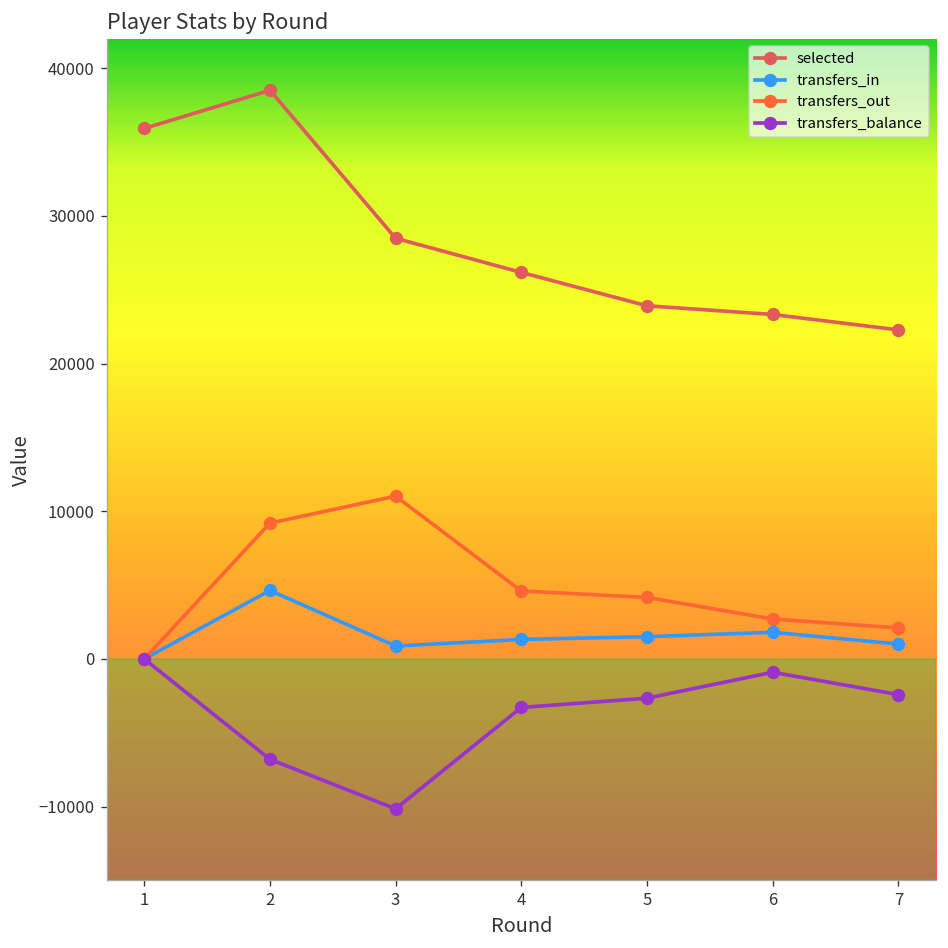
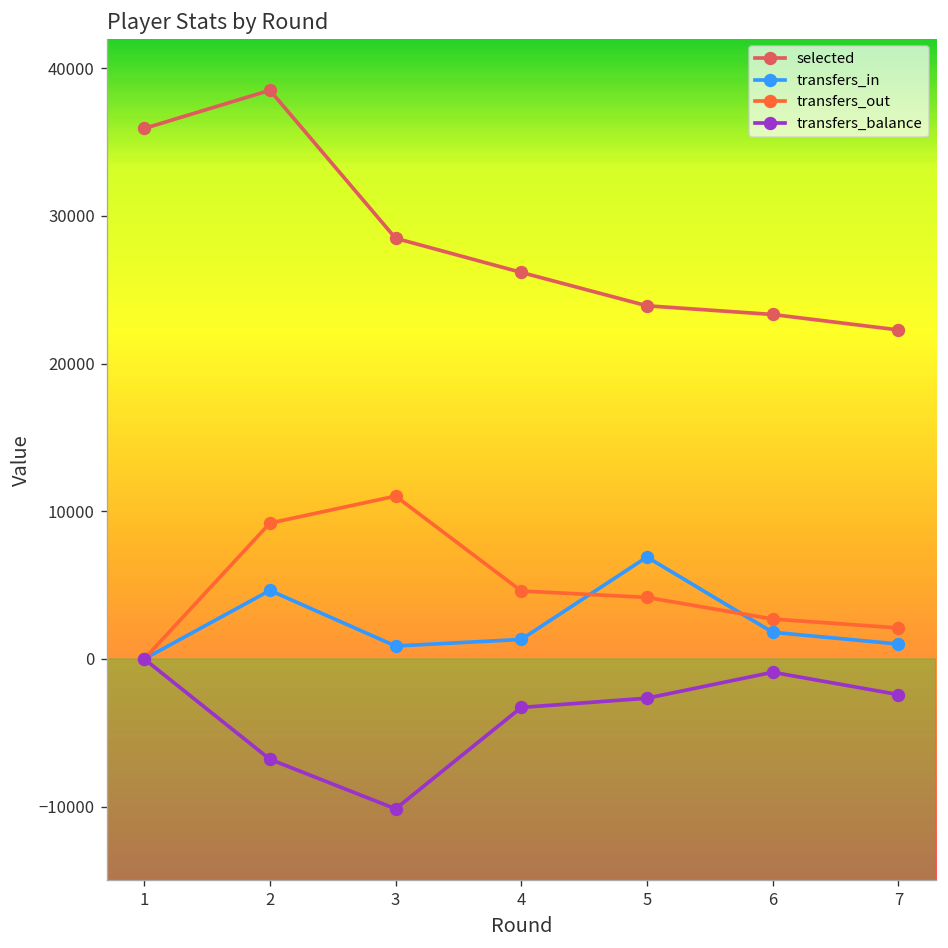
  {
    "transfers_in": {
      "2": 4600,
      "3": 900,
      "4": 1300,
-     "5": 1500,
+     "5": 6900,
      "6": 1800,
      "7": 1000
    },
    "transfers_balance": {
      "2": -6800,
      "3": -10200,
      "4": -3300,
      "5": -2700,
      "6": -900,
      "7": -2400
    }
  }
